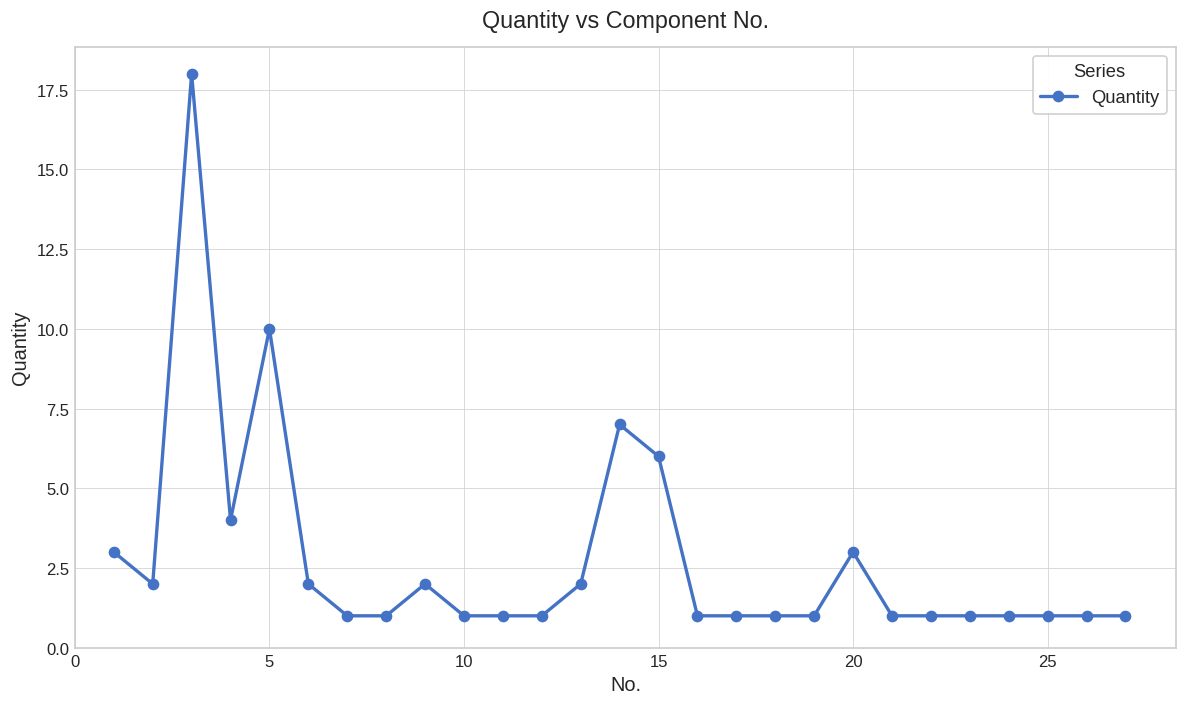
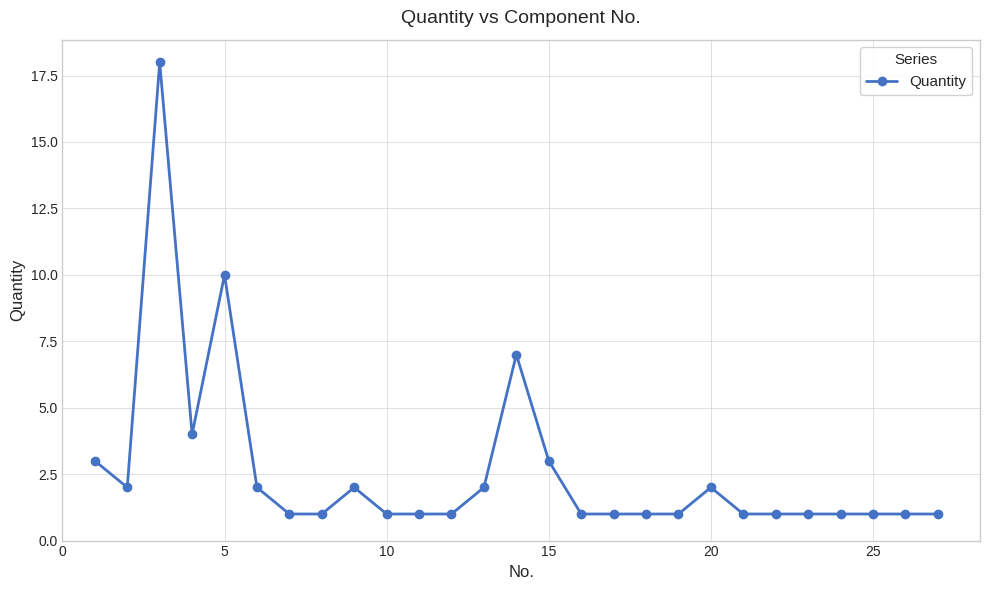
  {
    "5": 10,
    "10": 1,
-   "15": 6,
-   "20": 3,
+   "15": 3,
+   "20": 2,
    "25": 1
  }
